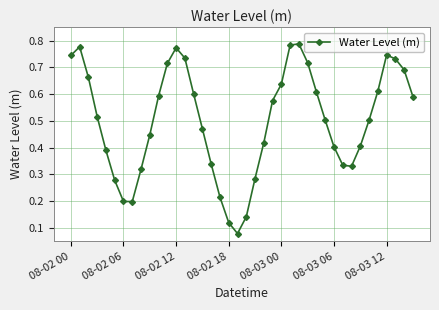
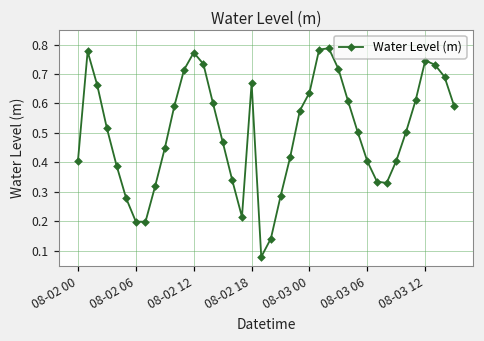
  {
-   "08-02 00": 0.74,
+   "08-02 00": 0.41,
    "08-02 06": 0.20,
    "08-02 12": 0.77,
-   "08-02 18": 0.12,
+   "08-02 18": 0.67,
    "08-03 00": 0.64,
    "08-03 06": 0.40,
    "08-03 12": 0.75
  }
